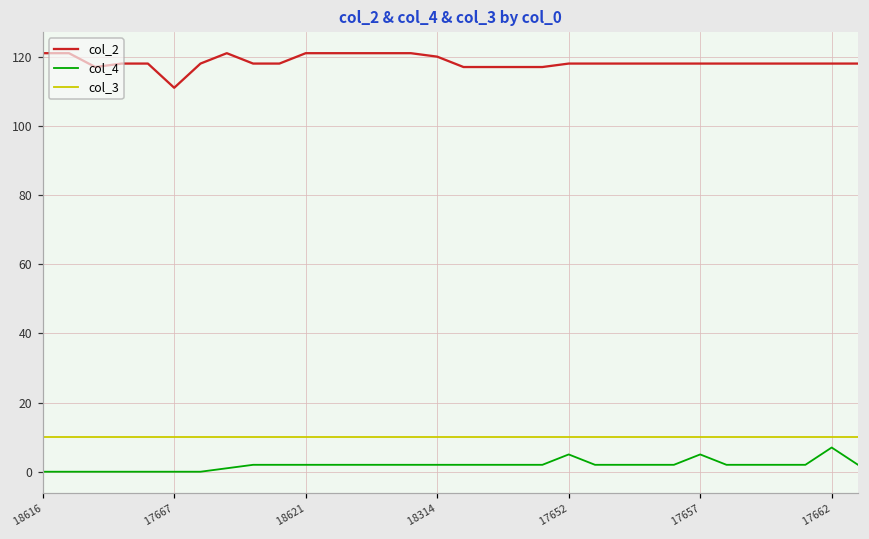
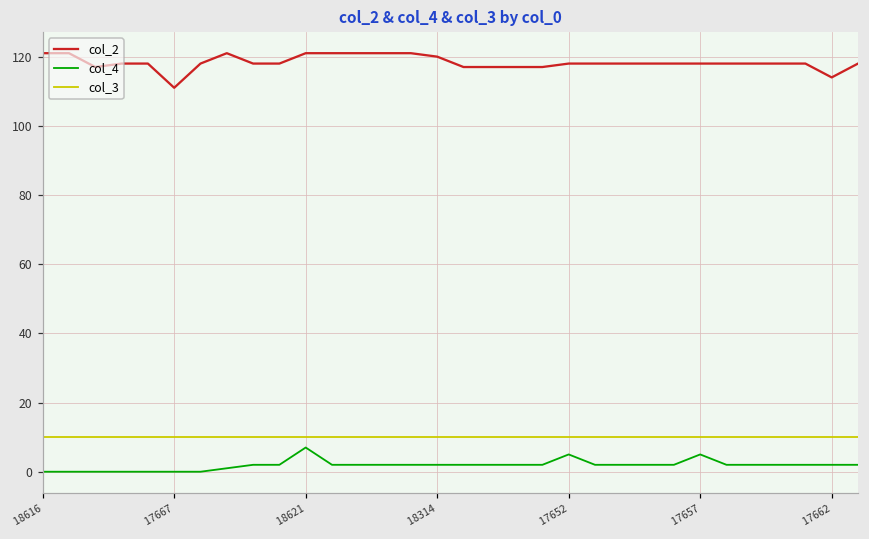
  {
    "col_2": {
      "18616": 121,
      "17667": 111,
      "18621": 121,
      "18314": 120,
      "17652": 118,
      "17657": 118,
-     "17662": 118
+     "17662": 114
    },
    "col_4": {
      "18616": 0,
      "17667": 0,
-     "18621": 2,
+     "18621": 7,
      "18314": 2,
      "17652": 5,
      "17657": 5,
-     "17662": 7
+     "17662": 2
    },
    "col_3": {
      "18616": 10,
      "17667": 10,
      "18621": 10,
      "18314": 10,
      "17652": 10,
      "17657": 10,
      "17662": 10
    }
  }
